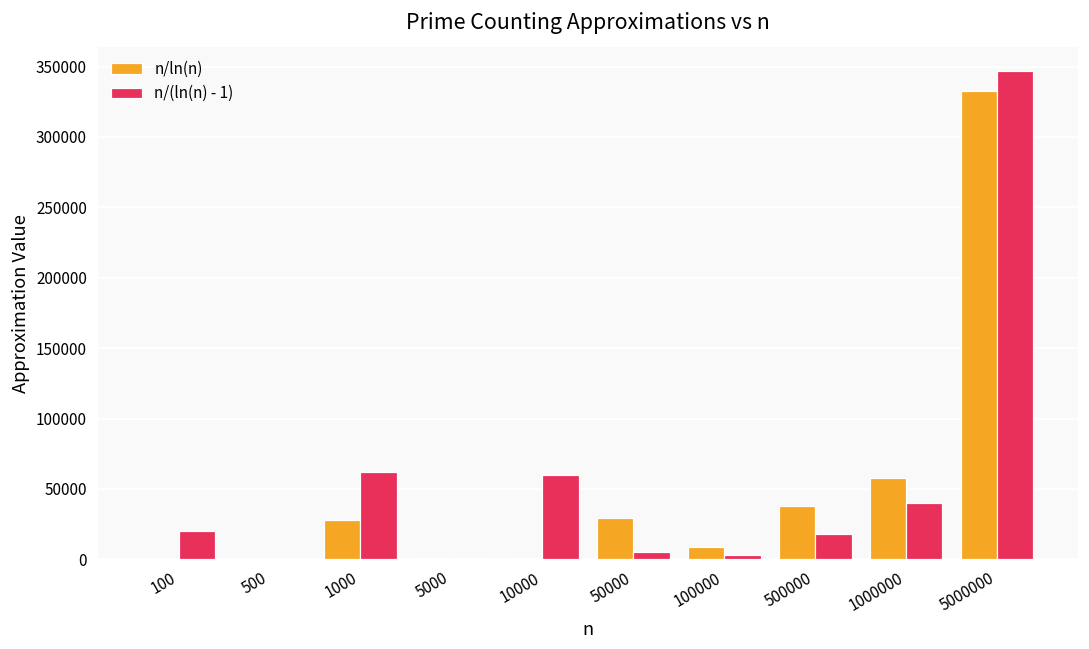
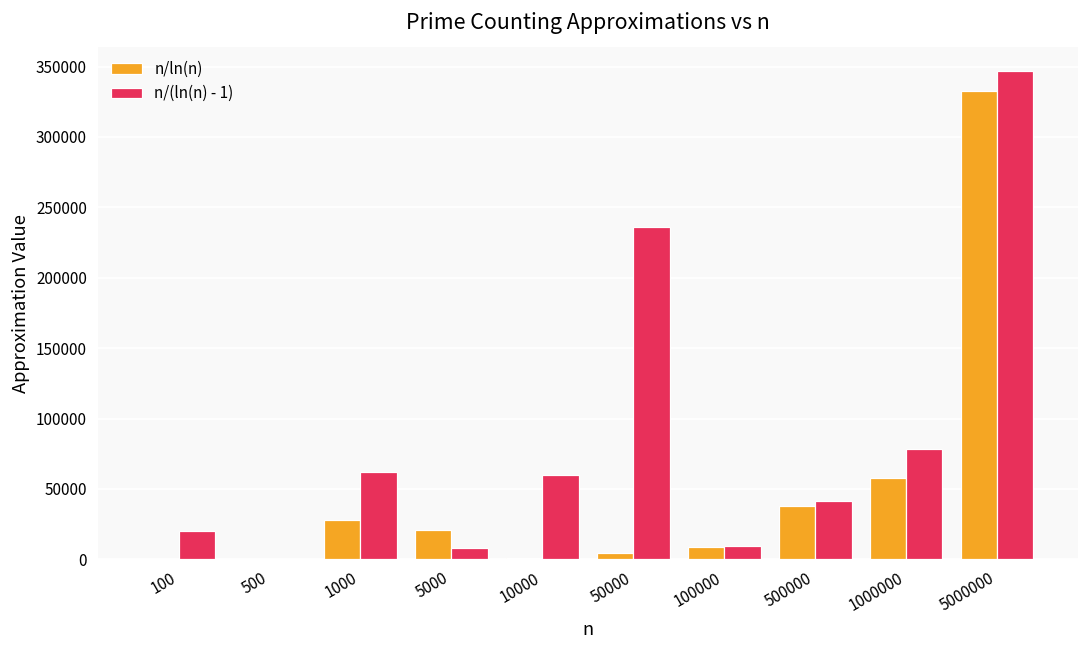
  {
    "n/ln(n)": {
      "1000": 28000,
-     "5000": 1000,
-     "50000": 29000,
+     "5000": 20000,
+     "50000": 5000,
      "100000": 9000,
      "500000": 38000,
      "1000000": 58000,
      "5000000": 332000
    },
    "n/(ln(n) - 1)": {
      "100": 20000,
      "1000": 62000,
-     "5000": 1000,
+     "5000": 8000,
      "10000": 60000,
-     "50000": 5000,
-     "100000": 3000,
-     "500000": 18000,
-     "1000000": 40000,
+     "50000": 236000,
+     "100000": 10000,
+     "500000": 41000,
+     "1000000": 78000,
      "5000000": 347000
    }
  }
